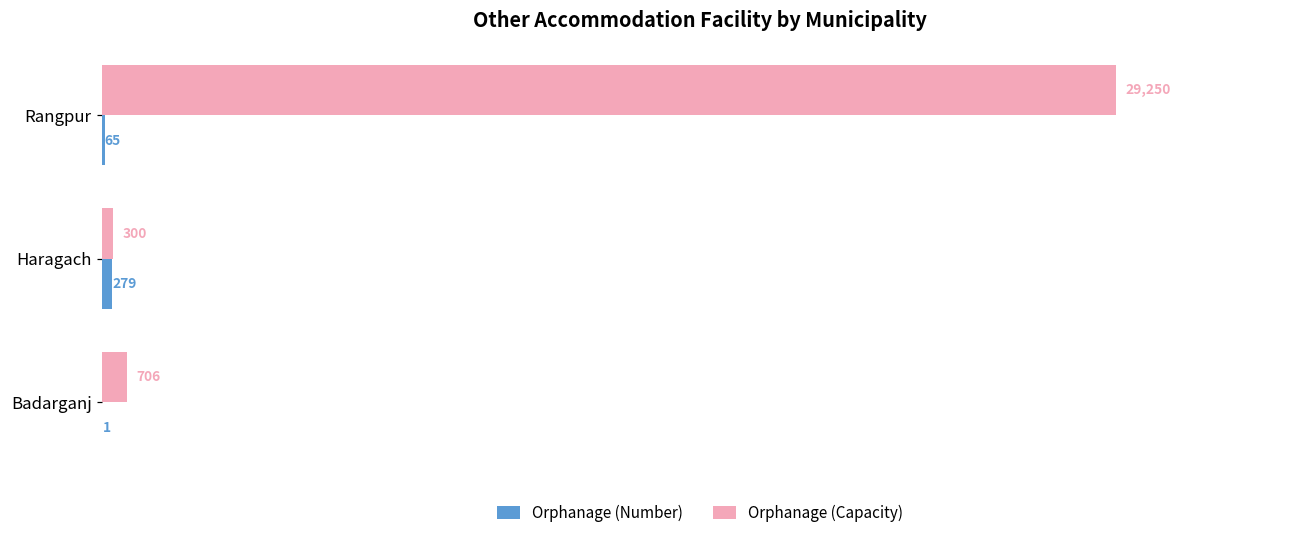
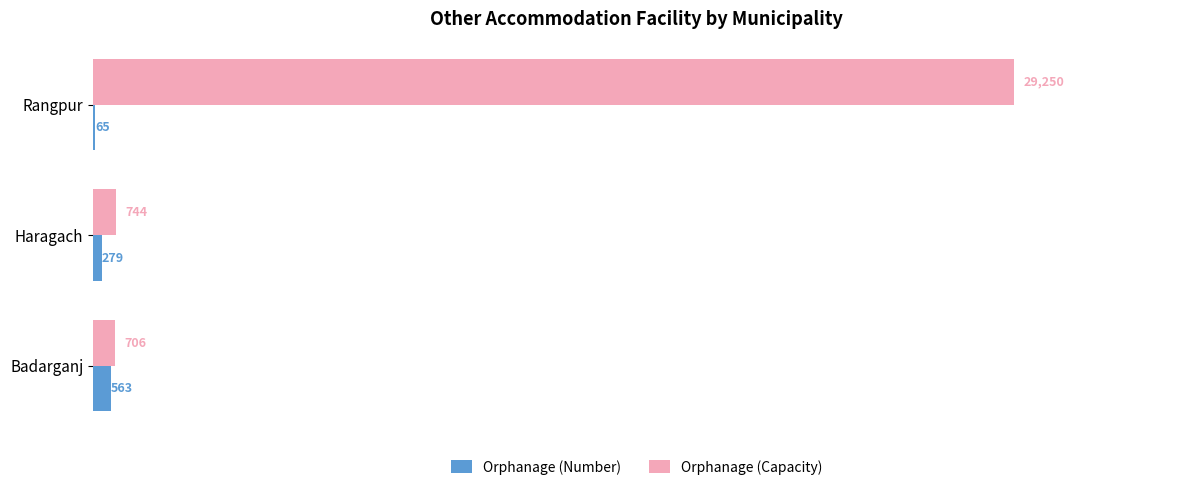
  {
    "Orphanage (Number)": {
      "Rangpur": "65",
      "Haragach": "279",
-     "Badarganj": "1"
+     "Badarganj": "563"
    },
    "Orphanage (Capacity)": {
      "Rangpur": "29,250",
-     "Haragach": "300",
+     "Haragach": "744",
      "Badarganj": "706"
    }
  }
